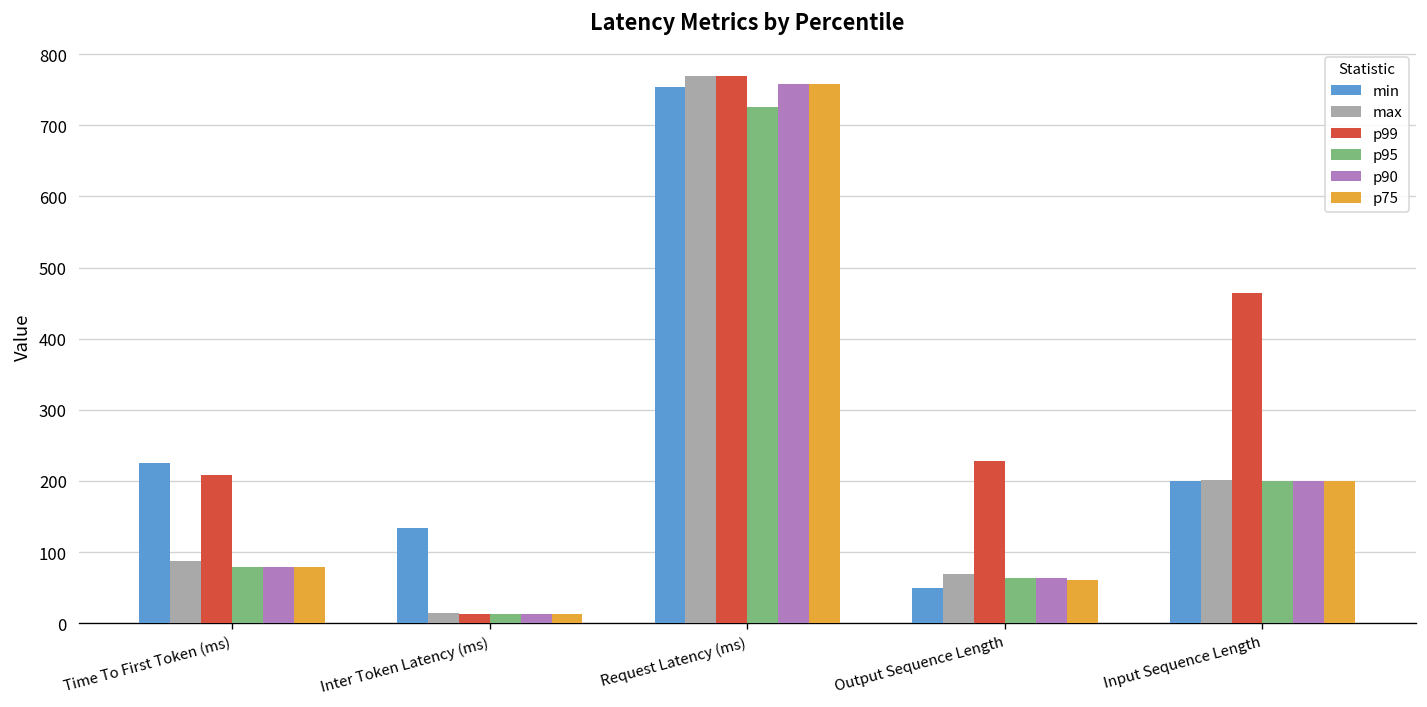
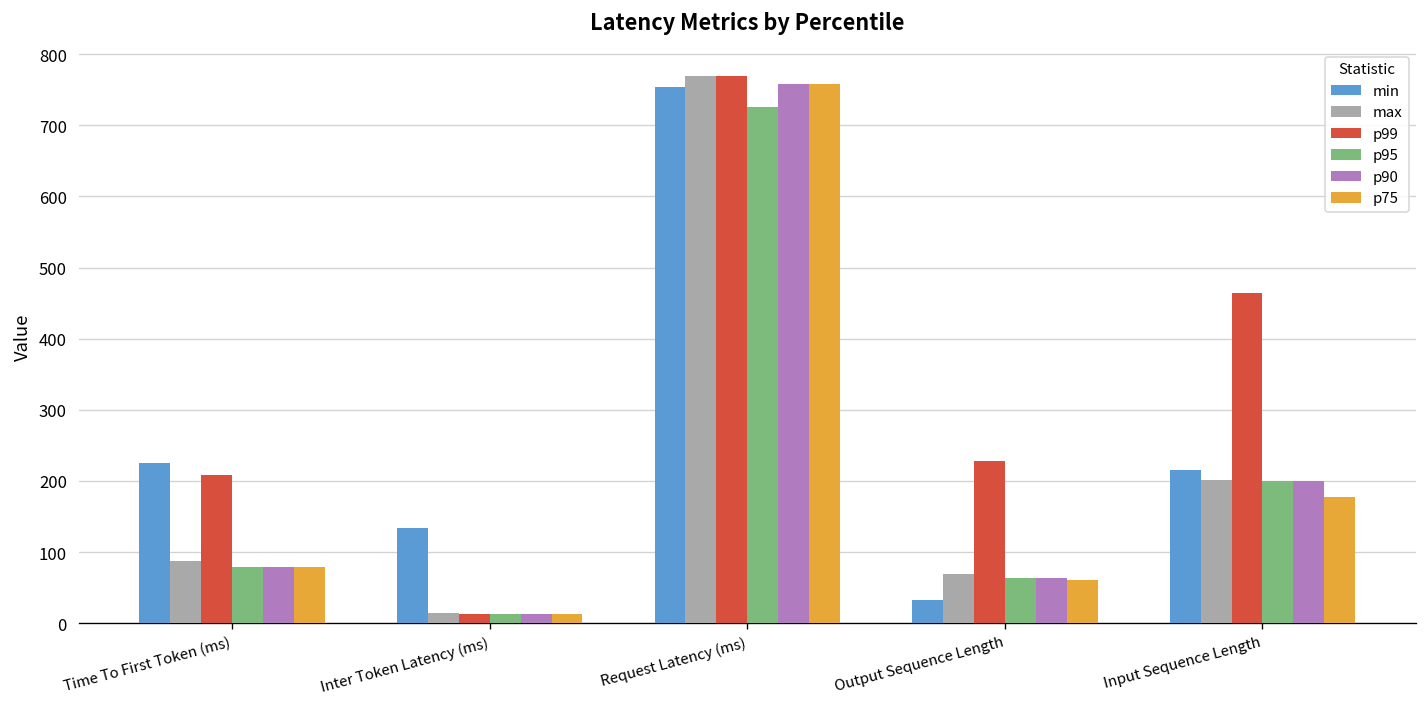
  {
    "min": {
      "Time To First Token (ms)": 220,
      "Inter Token Latency (ms)": 130,
      "Request Latency (ms)": 750,
-     "Output Sequence Length": 50,
-     "Input Sequence Length": 200
+     "Output Sequence Length": 30,
+     "Input Sequence Length": 220
    },
    "p99": {
      "Time To First Token (ms)": 210,
      "Inter Token Latency (ms)": 10,
      "Request Latency (ms)": 770,
      "Output Sequence Length": 230,
      "Input Sequence Length": 460
    },
    "p95": {
      "Time To First Token (ms)": 80,
      "Inter Token Latency (ms)": 10,
      "Request Latency (ms)": 730,
      "Output Sequence Length": 60,
      "Input Sequence Length": 200
    },
    "p75": {
      "Time To First Token (ms)": 80,
      "Inter Token Latency (ms)": 10,
      "Request Latency (ms)": 760,
      "Output Sequence Length": 60,
-     "Input Sequence Length": 200
+     "Input Sequence Length": 180
    }
  }
